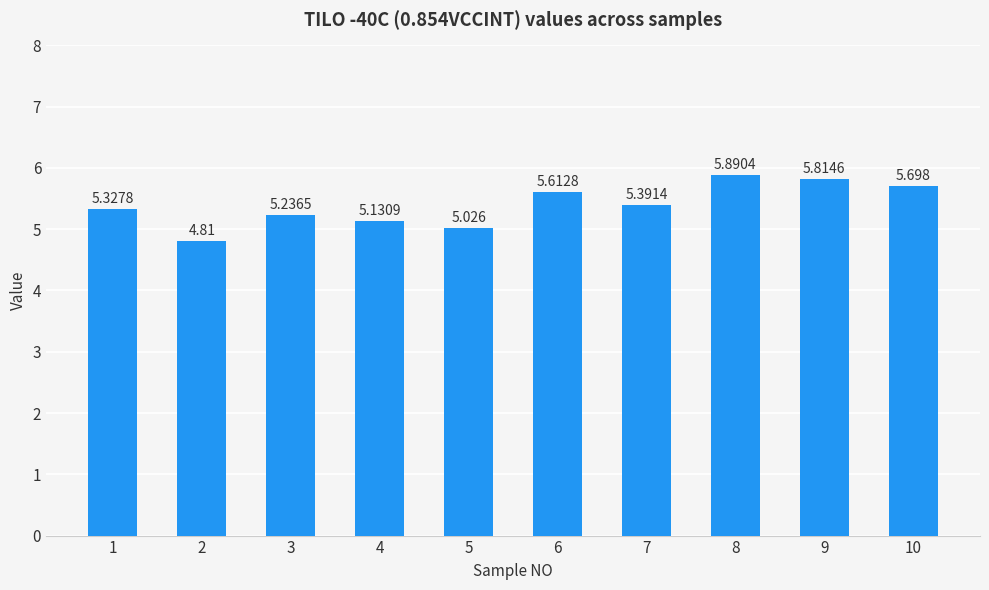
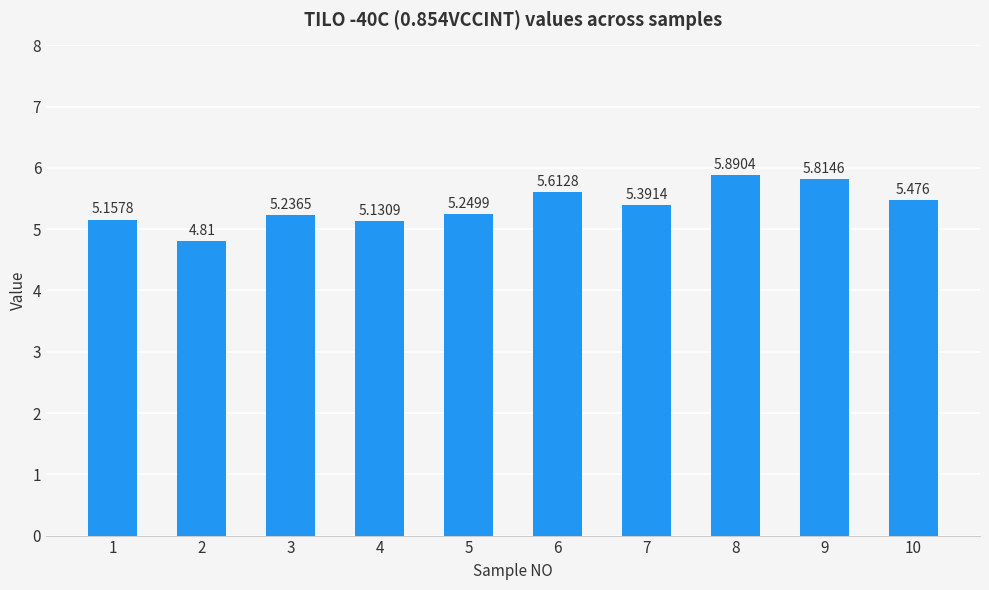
  {
-   "1": 5.3278,
+   "1": 5.1578,
    "2": 4.81,
    "3": 5.2365,
    "4": 5.1309,
-   "5": 5.026,
+   "5": 5.2499,
    "6": 5.6128,
    "7": 5.3914,
    "8": 5.8904,
    "9": 5.8146,
-   "10": 5.698
+   "10": 5.476
  }
